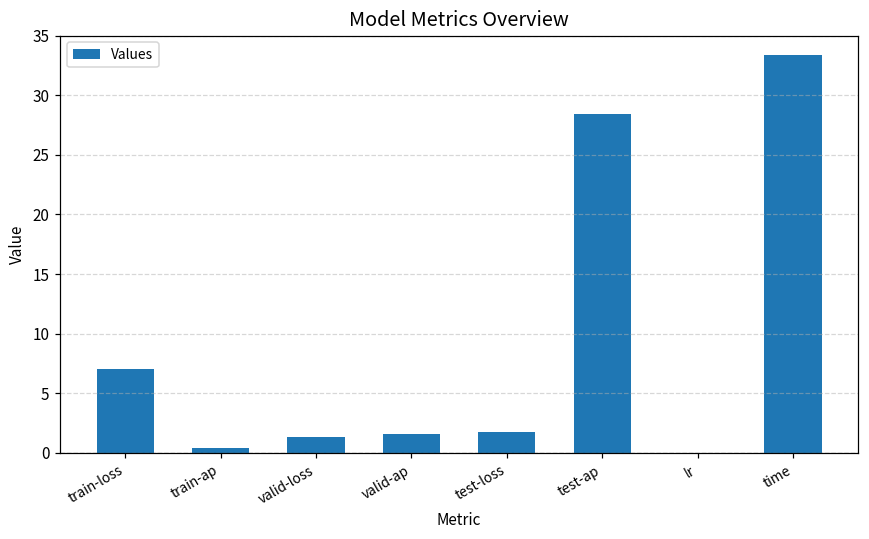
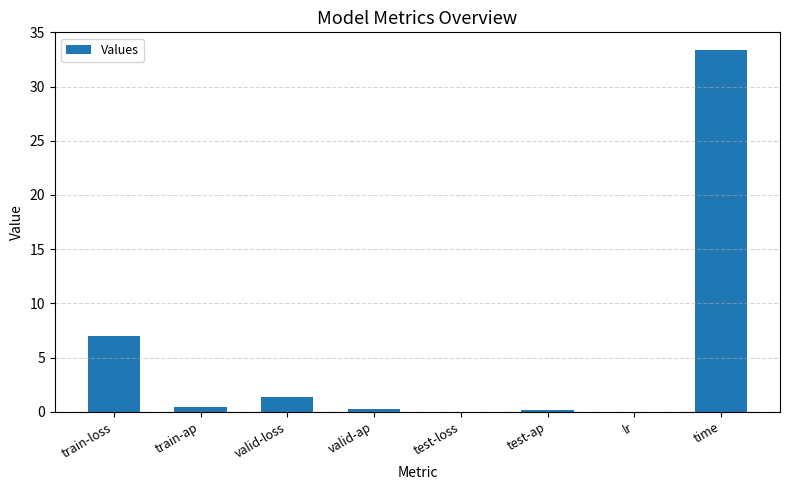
  {
    "train-loss": 7.0,
    "train-ap": 0.4,
    "valid-loss": 1.3,
-   "valid-ap": 1.6,
-   "test-loss": 1.8,
-   "test-ap": 28.4,
+   "valid-ap": 0.2,
+   "test-loss": 0.0,
+   "test-ap": 0.2,
    "time": 33.3
  }
